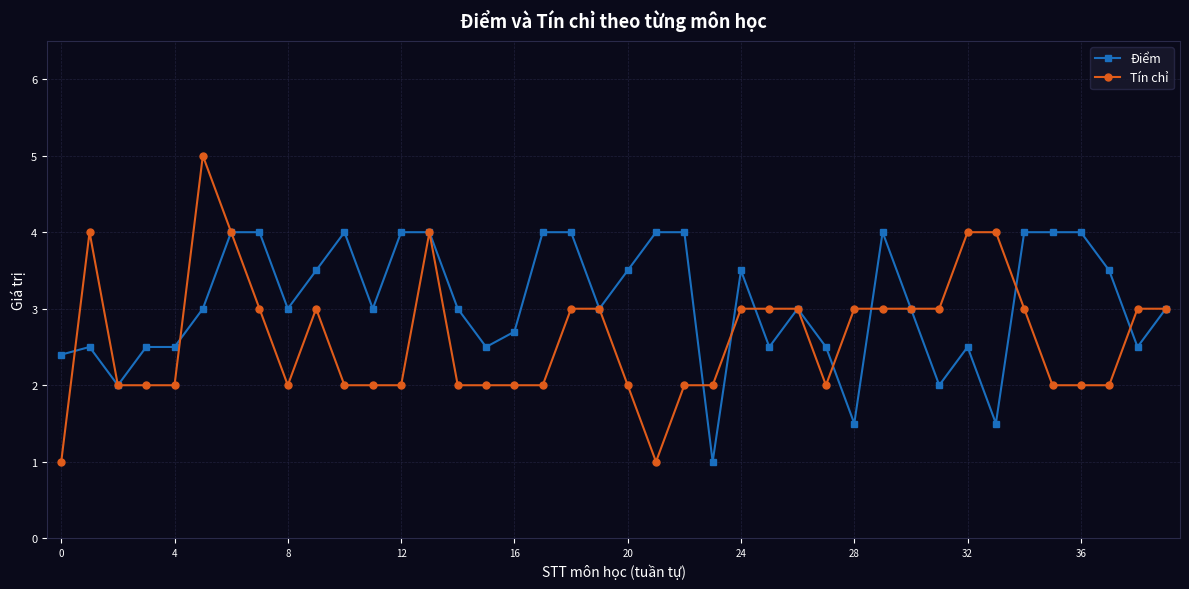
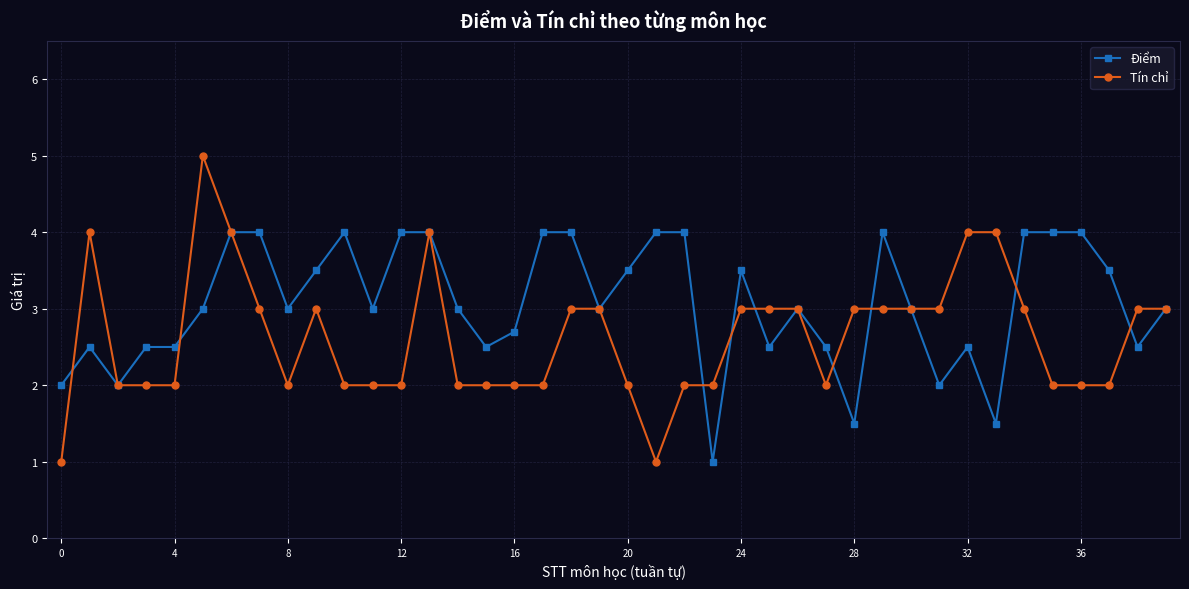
  {
    "Điểm": {
-     "0": 2.4,
+     "0": 2.0,
      "12": 4.0,
      "16": 2.7,
      "20": 3.5,
      "24": 3.5,
      "28": 1.5,
      "32": 2.5,
      "36": 4.0
    },
    "Tín chỉ": {
      "0": 1.0,
      "12": 2.0,
      "16": 2.0,
      "20": 2.0,
      "24": 3.0,
      "28": 3.0,
      "32": 4.0,
      "36": 2.0
    }
  }
